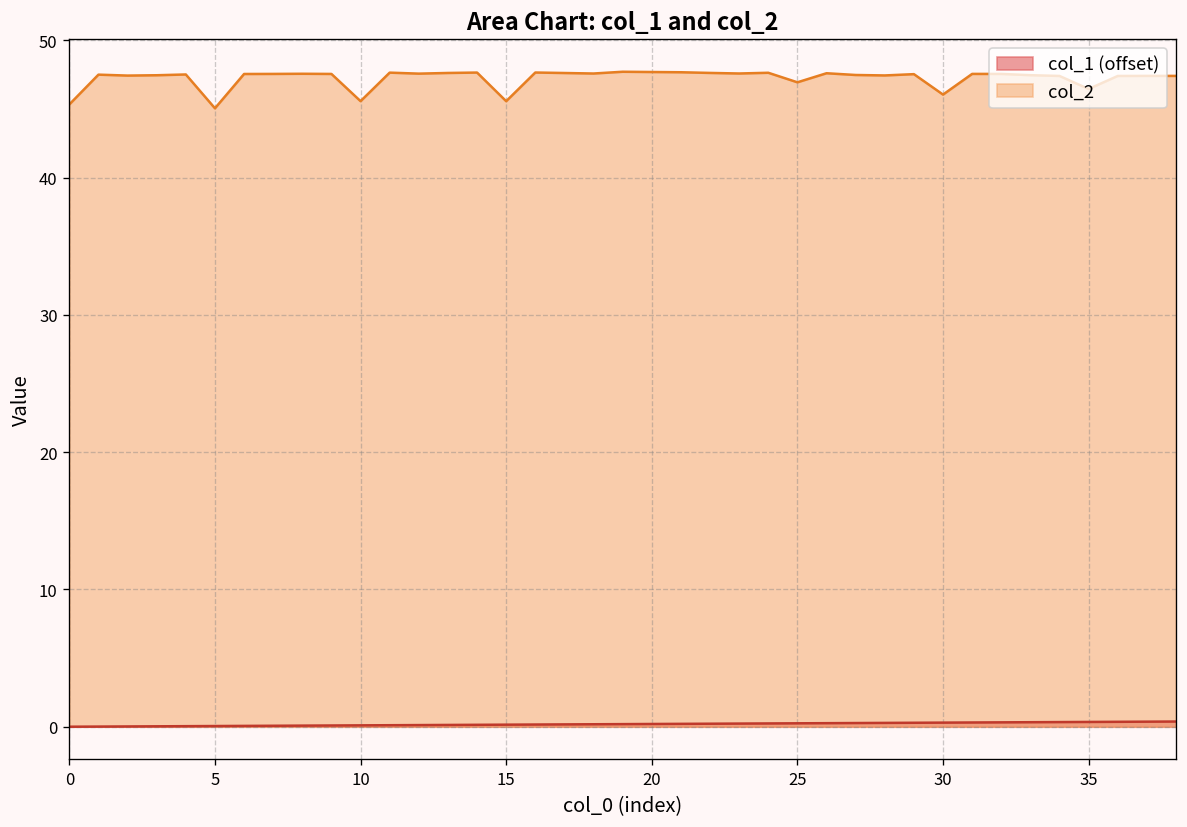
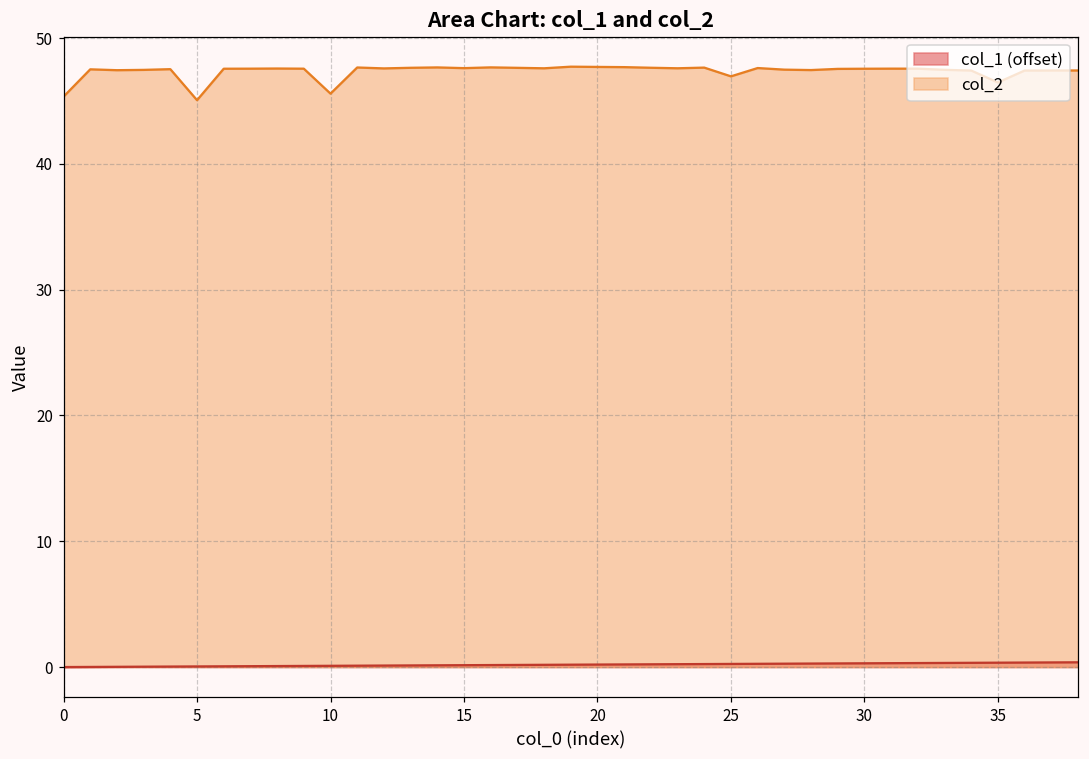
  {
    "col_1 (offset)": {
      "0": 0.0,
      "5": 0.0,
      "10": 0.1,
      "15": 0.1,
      "20": 0.2,
      "25": 0.2,
      "30": 0.3,
      "35": 0.3
    },
    "col_2": {
      "0": 45.3,
      "5": 45.1,
      "10": 45.6,
-     "15": 45.6,
+     "15": 47.6,
      "20": 47.7,
      "25": 47.0,
-     "30": 46.1
+     "30": 47.6
    }
  }
